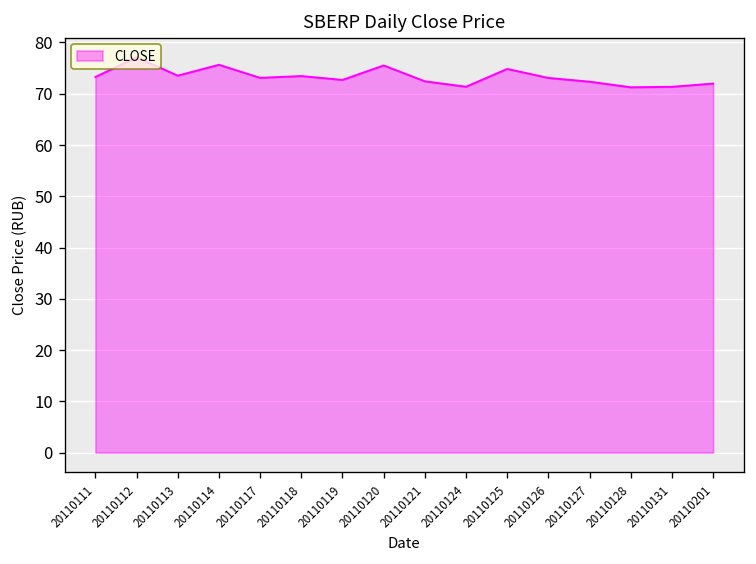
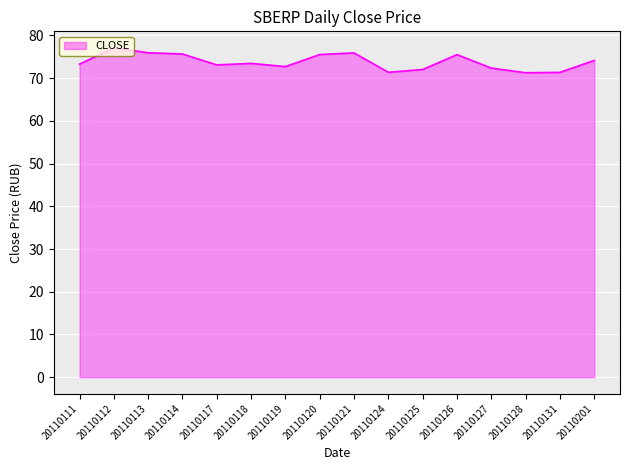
  {
    "20110111": 73,
-   "20110113": 74,
+   "20110113": 76,
    "20110114": 76,
    "20110117": 73,
    "20110118": 73,
    "20110119": 73,
    "20110120": 76,
-   "20110121": 72,
+   "20110121": 76,
    "20110124": 71,
-   "20110125": 75,
-   "20110126": 73,
+   "20110125": 72,
+   "20110126": 76,
    "20110127": 72,
    "20110128": 71,
    "20110131": 71,
-   "20110201": 72
+   "20110201": 74
  }
